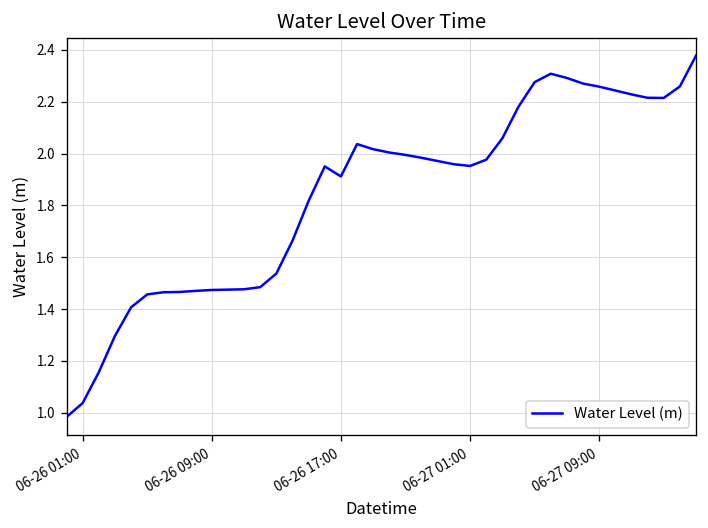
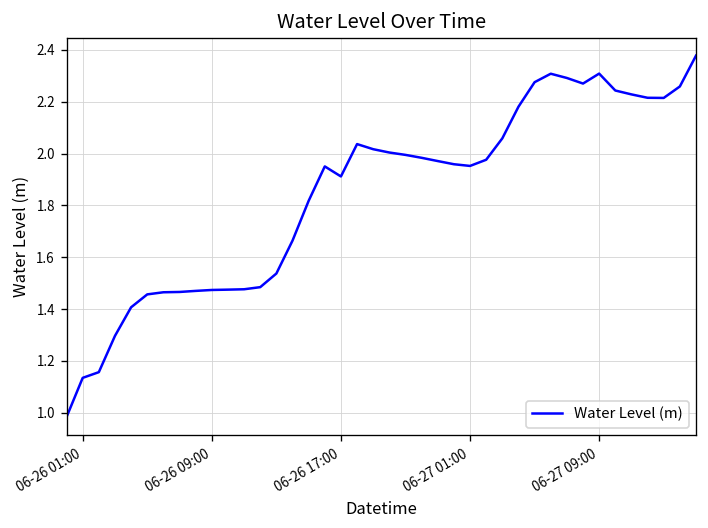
  {
-   "06-26 01:00": 1.04,
+   "06-26 01:00": 1.13,
    "06-26 09:00": 1.47,
    "06-26 17:00": 1.91,
    "06-27 01:00": 1.95,
-   "06-27 09:00": 2.26
+   "06-27 09:00": 2.31
  }
